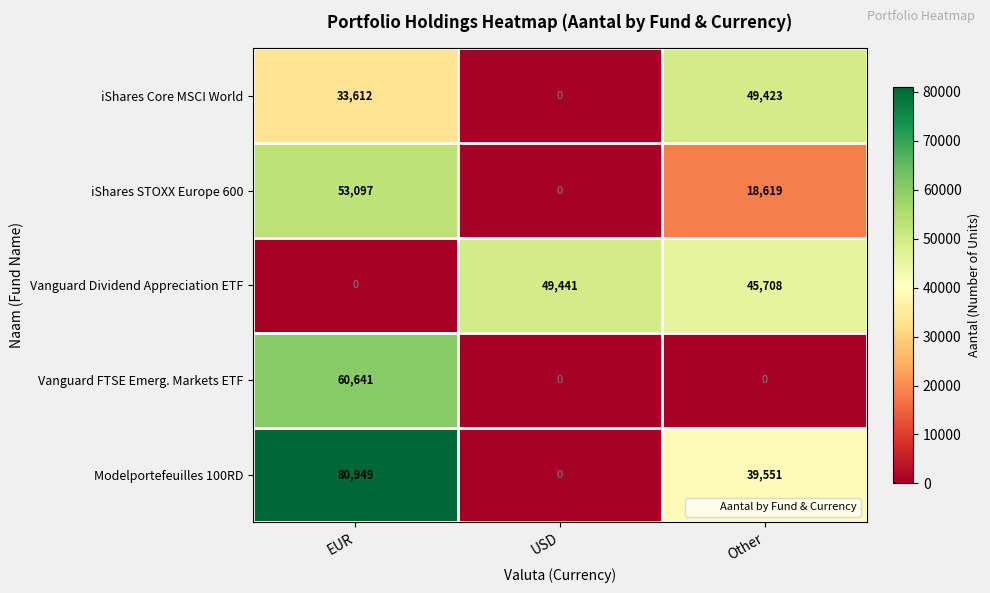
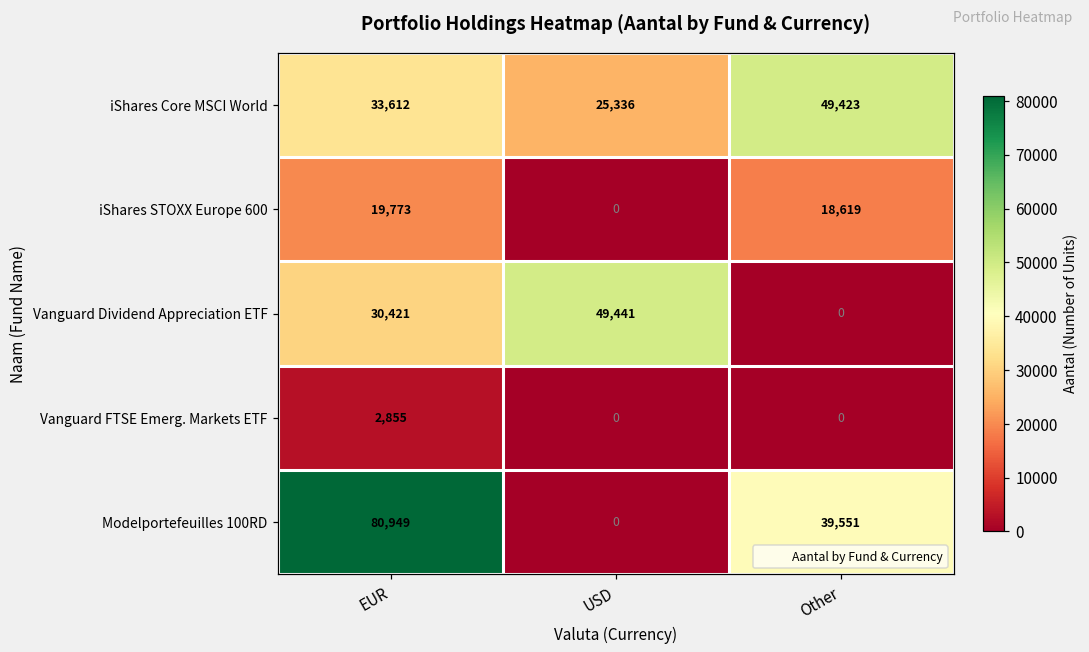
  {
    "iShares Core MSCI World": {
      "EUR": "33,612",
-     "USD": "0",
+     "USD": "25,336",
      "Other": "49,423"
    },
    "iShares STOXX Europe 600": {
-     "EUR": "53,097",
+     "EUR": "19,773",
      "USD": "0",
      "Other": "18,619"
    },
    "Vanguard Dividend Appreciation ETF": {
-     "EUR": "0",
+     "EUR": "30,421",
      "USD": "49,441",
-     "Other": "45,708"
+     "Other": "0"
    },
    "Vanguard FTSE Emerg. Markets ETF": {
-     "EUR": "60,641",
+     "EUR": "2,855",
      "USD": "0",
      "Other": "0"
    },
    "Modelportefeuilles 100RD": {
      "EUR": "80,949",
      "USD": "0",
      "Other": "39,551"
    }
  }
